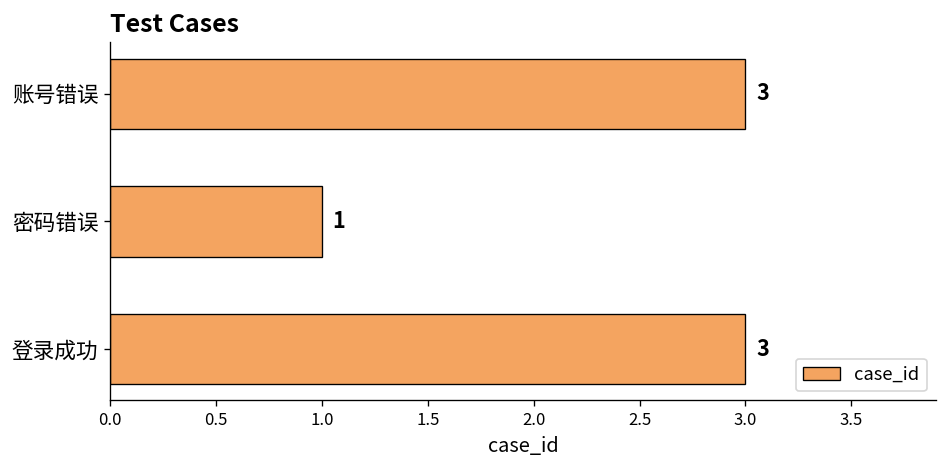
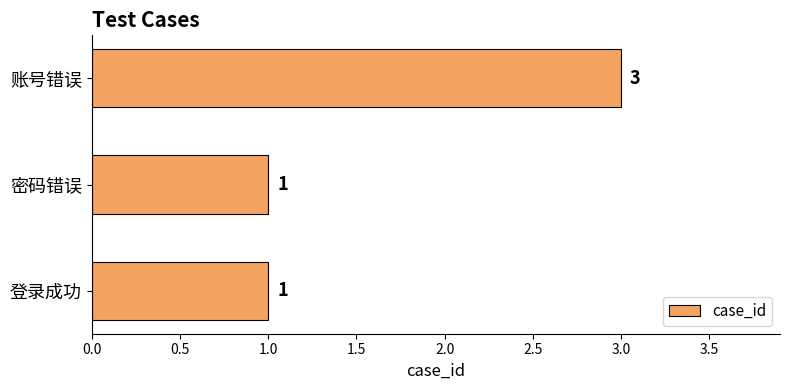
  {
    "账号错误": 3,
    "密码错误": 1,
-   "登录成功": 3
+   "登录成功": 1
  }
